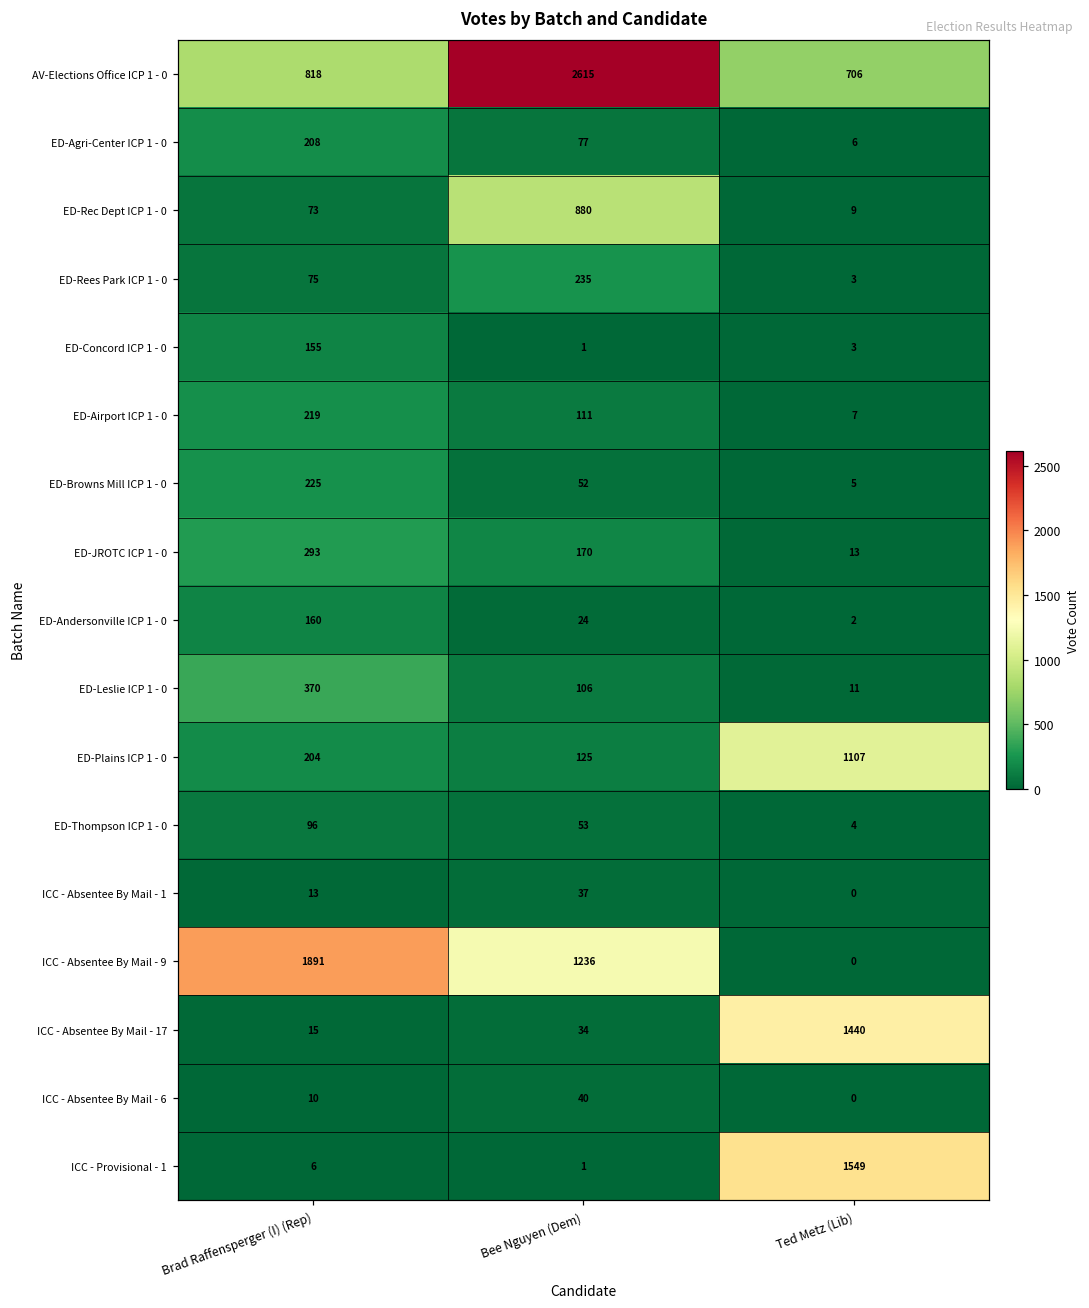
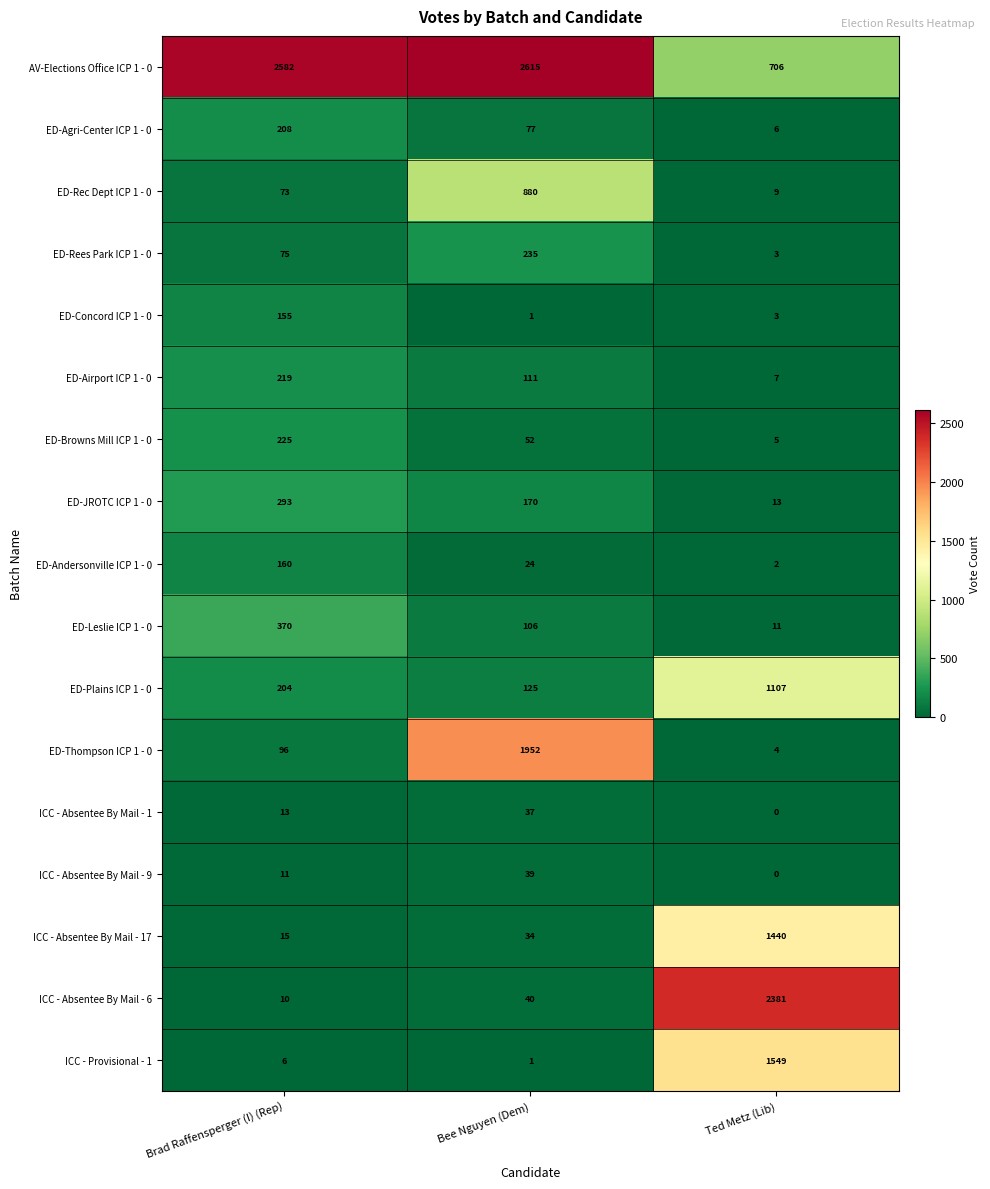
  {
    "AV-Elections Office ICP 1 - 0": {
-     "Brad Raffensperger (I) (Rep)": 818,
+     "Brad Raffensperger (I) (Rep)": 2582,
      "Bee Nguyen (Dem)": 2615,
      "Ted Metz (Lib)": 706
    },
    "ED-Agri-Center ICP 1 - 0": {
      "Brad Raffensperger (I) (Rep)": 208,
      "Bee Nguyen (Dem)": 77,
      "Ted Metz (Lib)": 6
    },
    "ED-Rec Dept ICP 1 - 0": {
      "Brad Raffensperger (I) (Rep)": 73,
      "Bee Nguyen (Dem)": 880,
      "Ted Metz (Lib)": 9
    },
    "ED-Rees Park ICP 1 - 0": {
      "Brad Raffensperger (I) (Rep)": 75,
      "Bee Nguyen (Dem)": 235,
      "Ted Metz (Lib)": 3
    },
    "ED-Concord ICP 1 - 0": {
      "Brad Raffensperger (I) (Rep)": 155,
      "Bee Nguyen (Dem)": 1,
      "Ted Metz (Lib)": 3
    },
    "ED-Airport ICP 1 - 0": {
      "Brad Raffensperger (I) (Rep)": 219,
      "Bee Nguyen (Dem)": 111,
      "Ted Metz (Lib)": 7
    },
    "ED-Browns Mill ICP 1 - 0": {
      "Brad Raffensperger (I) (Rep)": 225,
      "Bee Nguyen (Dem)": 52,
      "Ted Metz (Lib)": 5
    },
    "ED-JROTC ICP 1 - 0": {
      "Brad Raffensperger (I) (Rep)": 293,
      "Bee Nguyen (Dem)": 170,
      "Ted Metz (Lib)": 13
    },
    "ED-Andersonville ICP 1 - 0": {
      "Brad Raffensperger (I) (Rep)": 160,
      "Bee Nguyen (Dem)": 24,
      "Ted Metz (Lib)": 2
    },
    "ED-Leslie ICP 1 - 0": {
      "Brad Raffensperger (I) (Rep)": 370,
      "Bee Nguyen (Dem)": 106,
      "Ted Metz (Lib)": 11
    },
    "ED-Plains ICP 1 - 0": {
      "Brad Raffensperger (I) (Rep)": 204,
      "Bee Nguyen (Dem)": 125,
      "Ted Metz (Lib)": 1107
    },
    "ED-Thompson ICP 1 - 0": {
      "Brad Raffensperger (I) (Rep)": 96,
-     "Bee Nguyen (Dem)": 53,
+     "Bee Nguyen (Dem)": 1952,
      "Ted Metz (Lib)": 4
    },
    "ICC - Absentee By Mail - 1": {
      "Brad Raffensperger (I) (Rep)": 13,
      "Bee Nguyen (Dem)": 37,
      "Ted Metz (Lib)": 0
    },
    "ICC - Absentee By Mail - 9": {
-     "Brad Raffensperger (I) (Rep)": 1891,
-     "Bee Nguyen (Dem)": 1236,
+     "Brad Raffensperger (I) (Rep)": 11,
+     "Bee Nguyen (Dem)": 39,
      "Ted Metz (Lib)": 0
    },
    "ICC - Absentee By Mail - 17": {
      "Brad Raffensperger (I) (Rep)": 15,
      "Bee Nguyen (Dem)": 34,
      "Ted Metz (Lib)": 1440
    },
    "ICC - Absentee By Mail - 6": {
      "Brad Raffensperger (I) (Rep)": 10,
      "Bee Nguyen (Dem)": 40,
-     "Ted Metz (Lib)": 0
+     "Ted Metz (Lib)": 2381
    },
    "ICC - Provisional - 1": {
      "Brad Raffensperger (I) (Rep)": 6,
      "Bee Nguyen (Dem)": 1,
      "Ted Metz (Lib)": 1549
    }
  }
